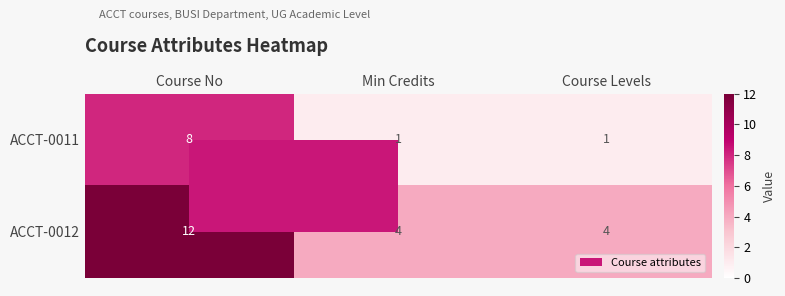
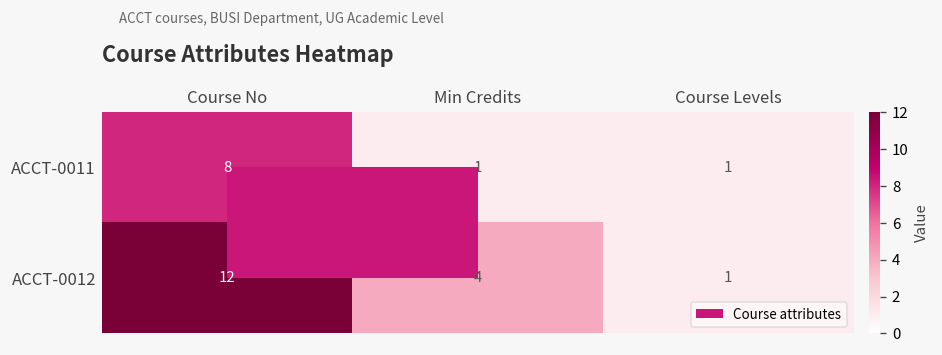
  {
    "ACCT-0011": {
      "Course Levels": 1
    },
    "ACCT-0012": {
-     "Course Levels": 4
+     "Course Levels": 1
    }
  }
